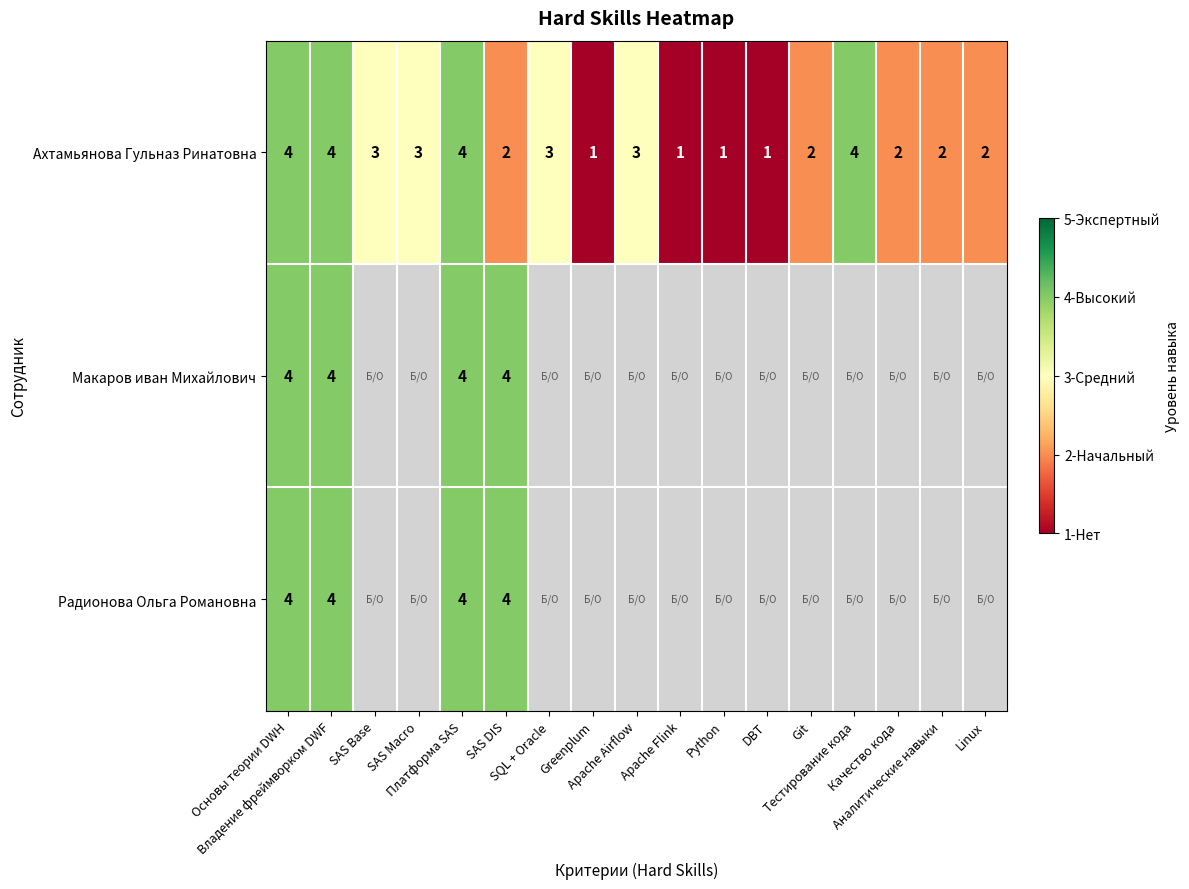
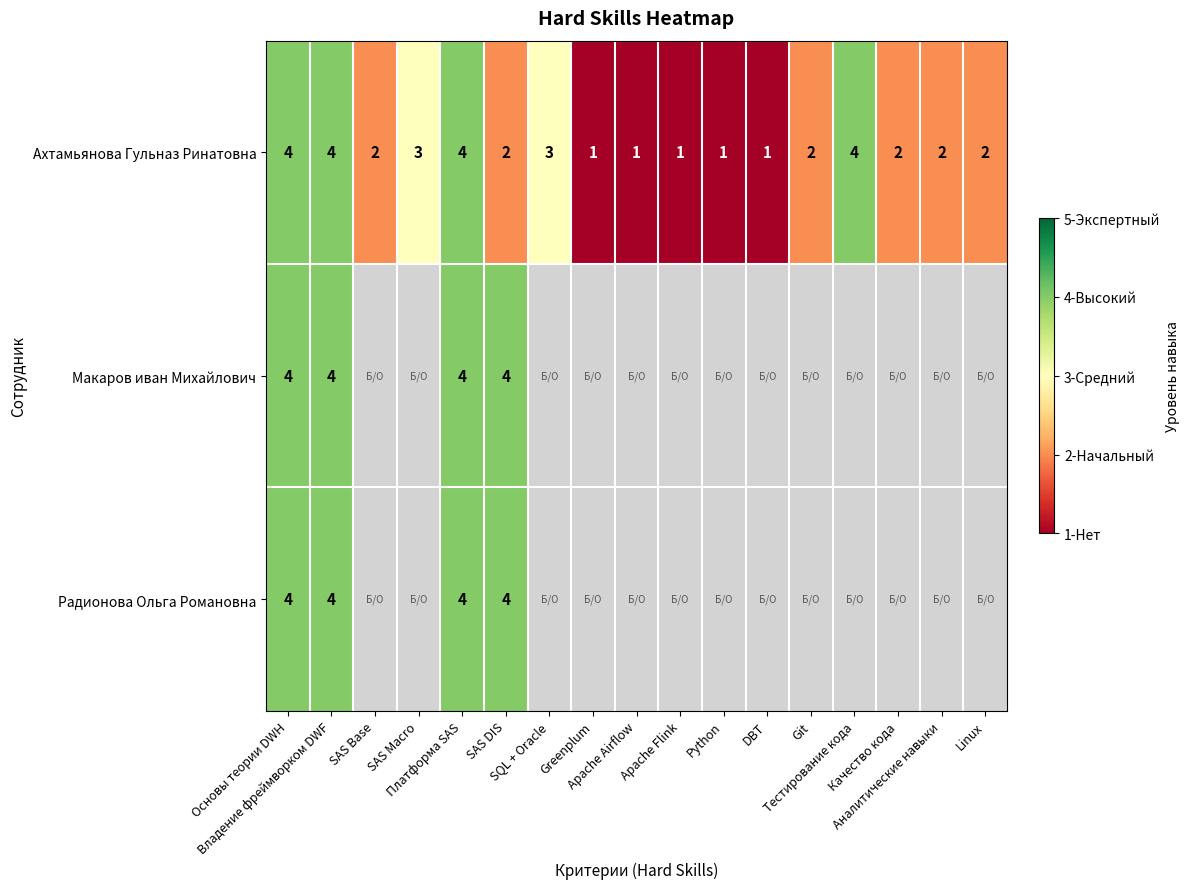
  {
    "Ахтамьянова Гульназ Ринатовна": {
      "Основы теории DWH": 4,
      "Владение фреймворком DWF": 4,
-     "SAS Base": 3,
+     "SAS Base": 2,
      "SAS Macro": 3,
      "Платформа SAS": 4,
      "SAS DIS": 2,
      "SQL + Oracle": 3,
      "Greenplum": 1,
-     "Apache Airflow": 3,
+     "Apache Airflow": 1,
      "Apache Flink": 1,
      "Python": 1,
      "DBT": 1,
      "Git": 2,
      "Тестирование кода": 4,
      "Качество кода": 2,
      "Аналитические навыки": 2,
      "Linux": 2
    },
    "Макаров иван Михайлович": {
      "Основы теории DWH": 4,
      "Владение фреймворком DWF": 4,
      "Платформа SAS": 4,
      "SAS DIS": 4
    },
    "Радионова Ольга Романовна": {
      "Основы теории DWH": 4,
      "Владение фреймворком DWF": 4,
      "Платформа SAS": 4,
      "SAS DIS": 4
    }
  }
